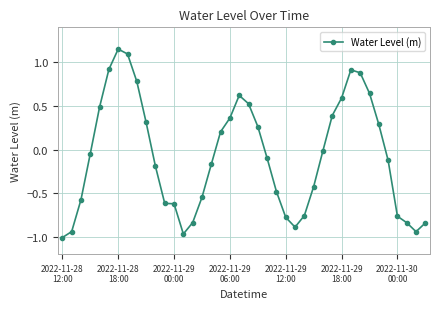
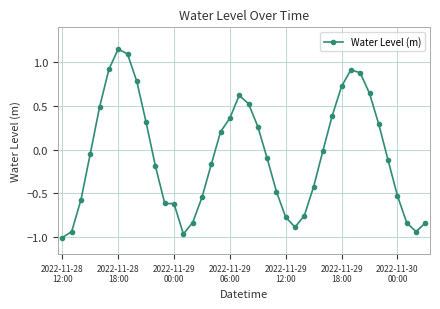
  {
    "2022-11-28 12:00": -1.0,
    "2022-11-28 18:00": 1.2,
    "2022-11-29 00:00": -0.6,
    "2022-11-29 06:00": 0.4,
    "2022-11-29 12:00": -0.8,
-   "2022-11-29 18:00": 0.6,
-   "2022-11-30 00:00": -0.8
+   "2022-11-29 18:00": 0.7,
+   "2022-11-30 00:00": -0.5
  }
